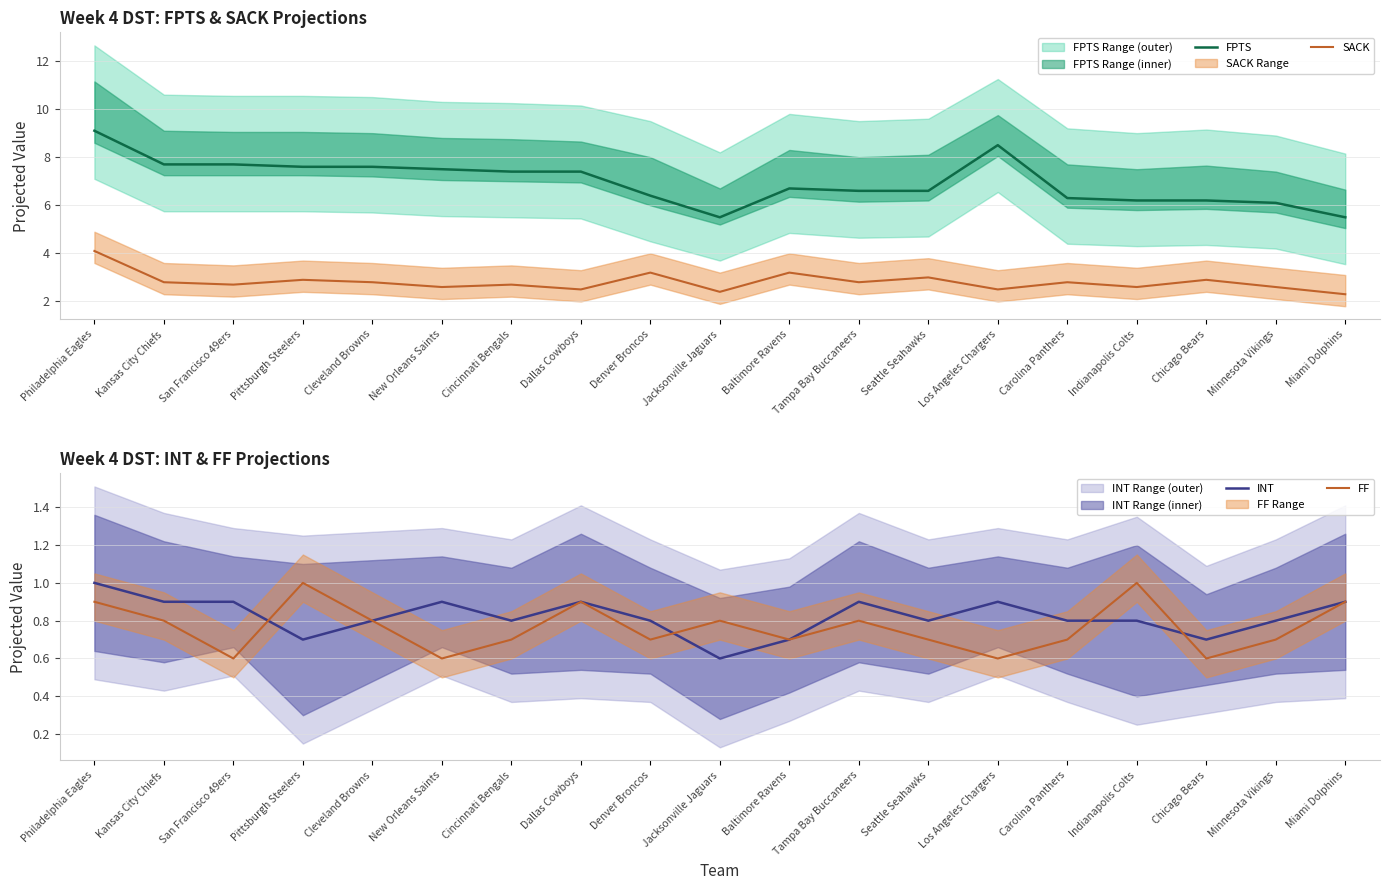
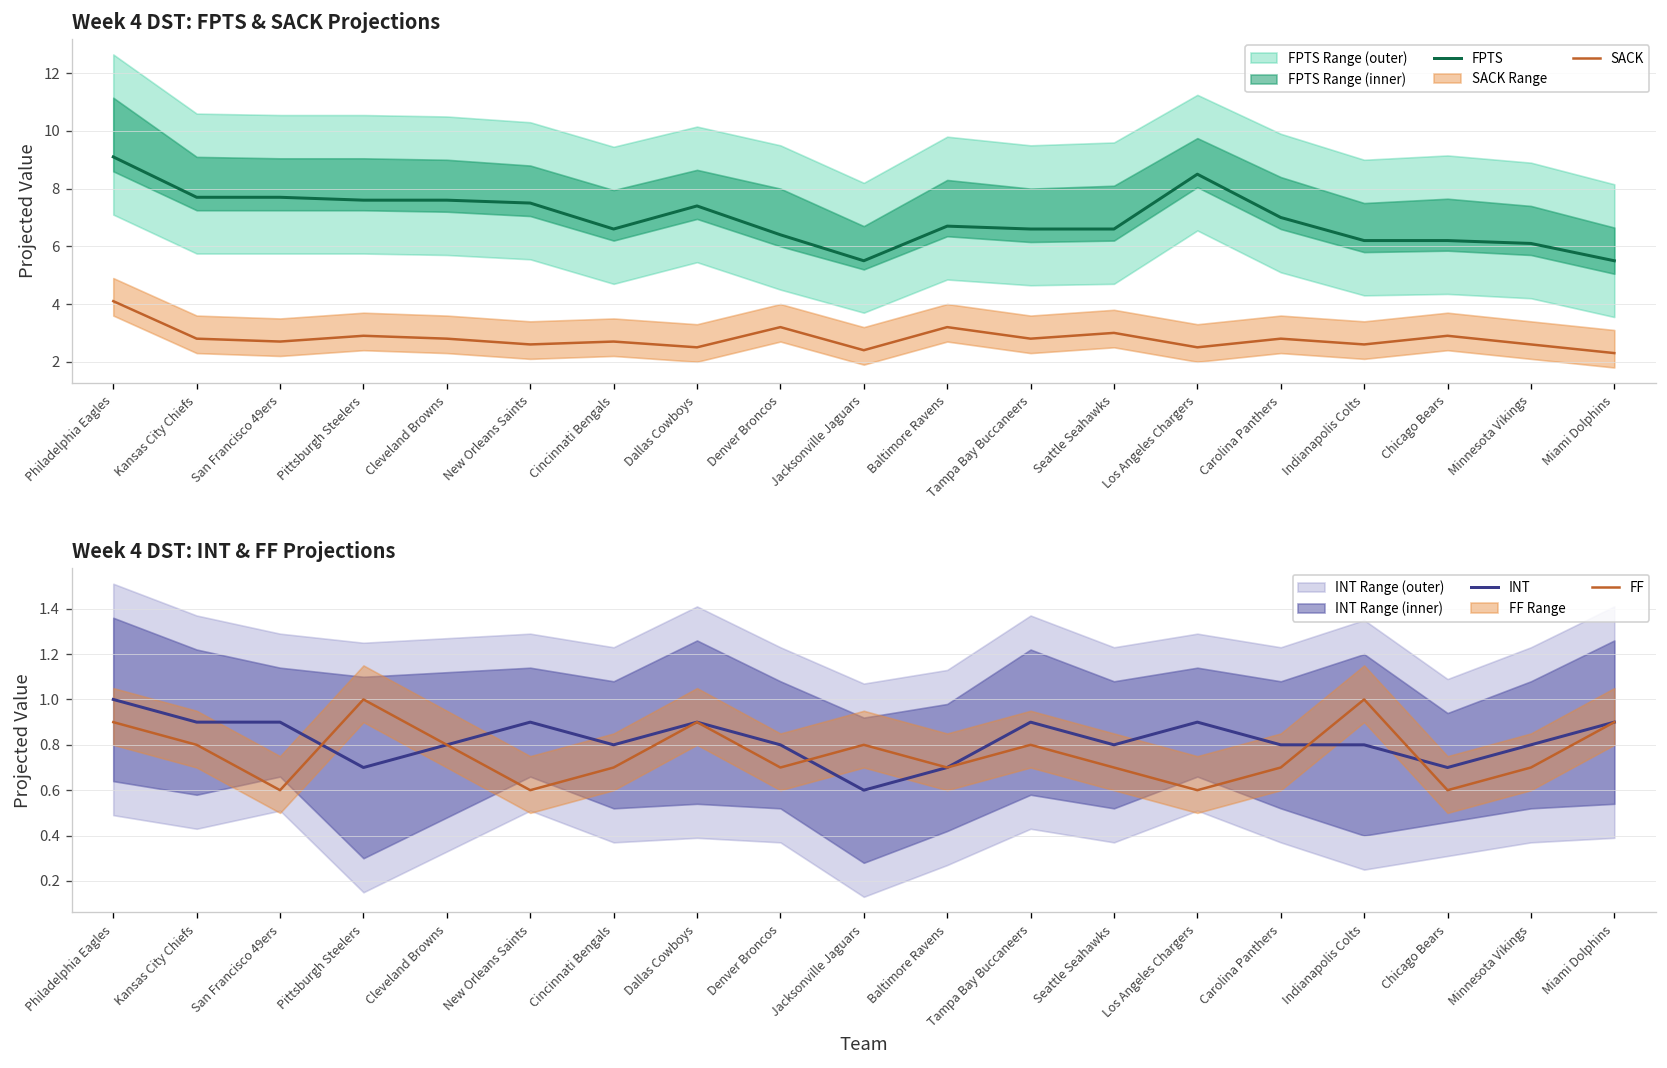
  {
    "Week 4 DST: FPTS & SACK Projections": {
      "FPTS": {
        "Philadelphia Eagles": 9.1,
        "Kansas City Chiefs": 7.7,
        "San Francisco 49ers": 7.7,
        "Pittsburgh Steelers": 7.6,
        "Cleveland Browns": 7.6,
        "New Orleans Saints": 7.5,
-       "Cincinnati Bengals": 7.4,
+       "Cincinnati Bengals": 6.6,
        "Dallas Cowboys": 7.4,
        "Denver Broncos": 6.4,
        "Jacksonville Jaguars": 5.5,
        "Baltimore Ravens": 6.7,
        "Tampa Bay Buccaneers": 6.6,
        "Seattle Seahawks": 6.6,
        "Los Angeles Chargers": 8.5,
-       "Carolina Panthers": 6.3,
+       "Carolina Panthers": 7.0,
        "Indianapolis Colts": 6.2,
        "Chicago Bears": 6.2,
        "Minnesota Vikings": 6.1,
        "Miami Dolphins": 5.5
      }
    }
  }
